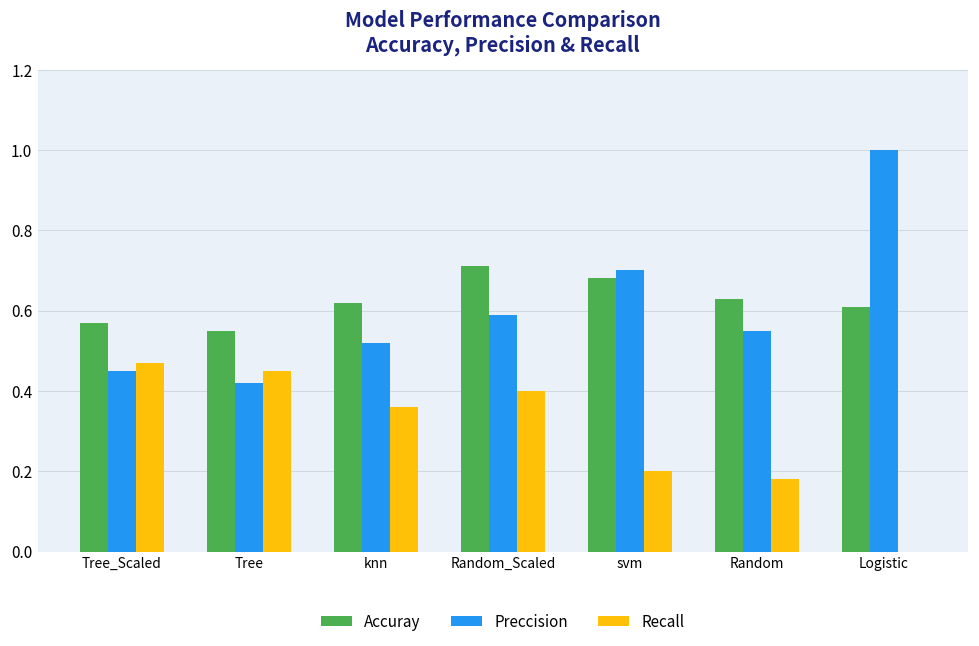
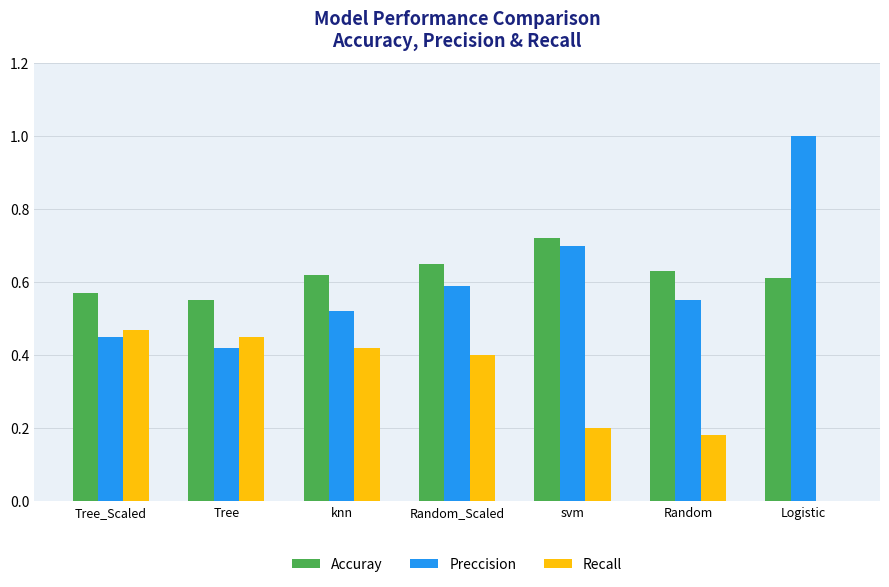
  {
    "Accuray": {
      "Tree_Scaled": 0.57,
      "Tree": 0.55,
      "knn": 0.62,
-     "Random_Scaled": 0.71,
-     "svm": 0.68,
+     "Random_Scaled": 0.65,
+     "svm": 0.72,
      "Random": 0.63,
      "Logistic": 0.61
    },
    "Preccision": {
      "Tree_Scaled": 0.45,
      "Tree": 0.42,
      "knn": 0.52,
      "Random_Scaled": 0.59,
      "svm": 0.70,
      "Random": 0.55,
      "Logistic": 1.00
    },
    "Recall": {
      "Tree_Scaled": 0.47,
      "Tree": 0.45,
-     "knn": 0.36,
+     "knn": 0.42,
      "Random_Scaled": 0.40,
      "svm": 0.20,
      "Random": 0.18,
      "Logistic": 0.00
    }
  }
